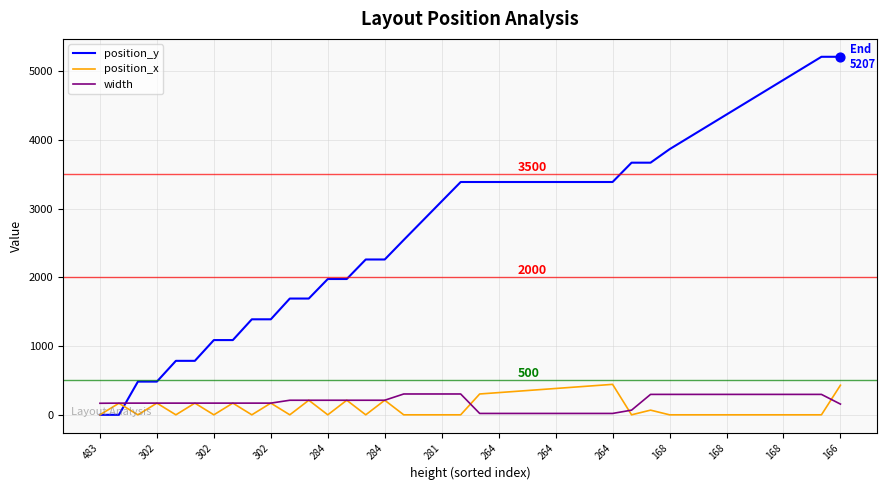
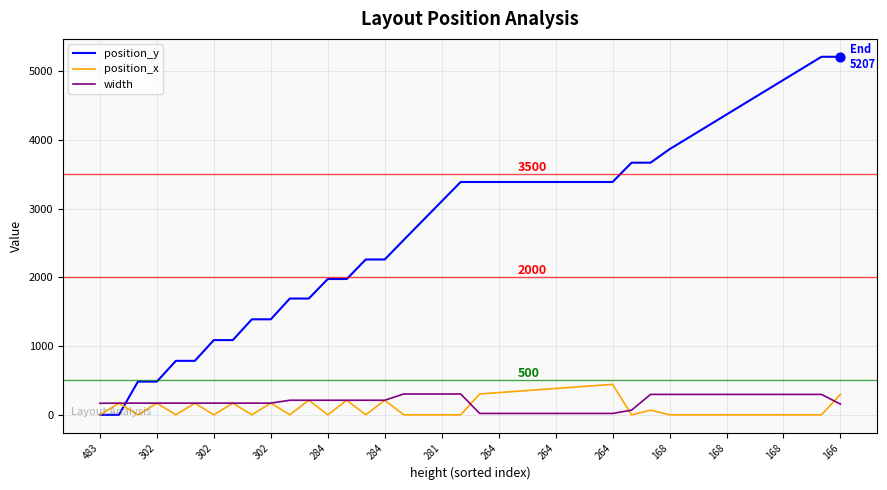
  {
    "position_x": {
      "281": 0,
-     "166": 400
+     "166": 300
    },
    "width": {
      "483": 200,
      "281": 300,
      "166": 200
    }
  }
